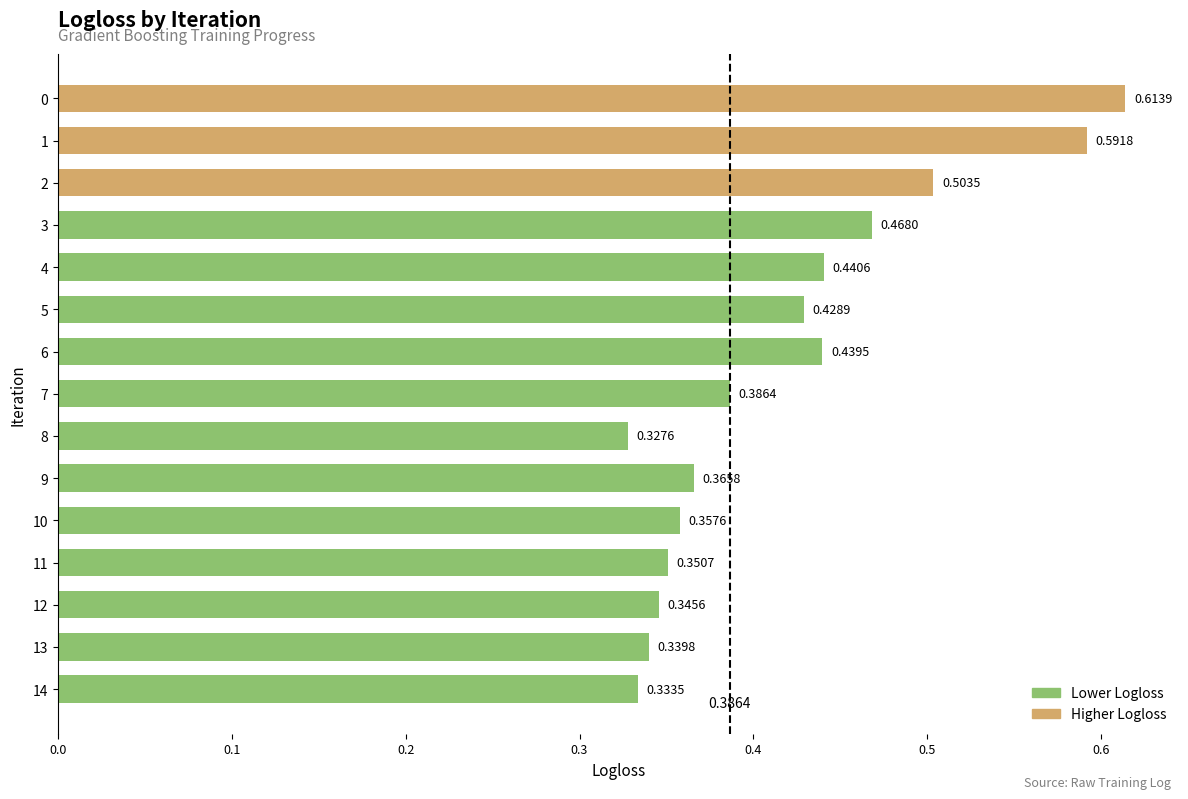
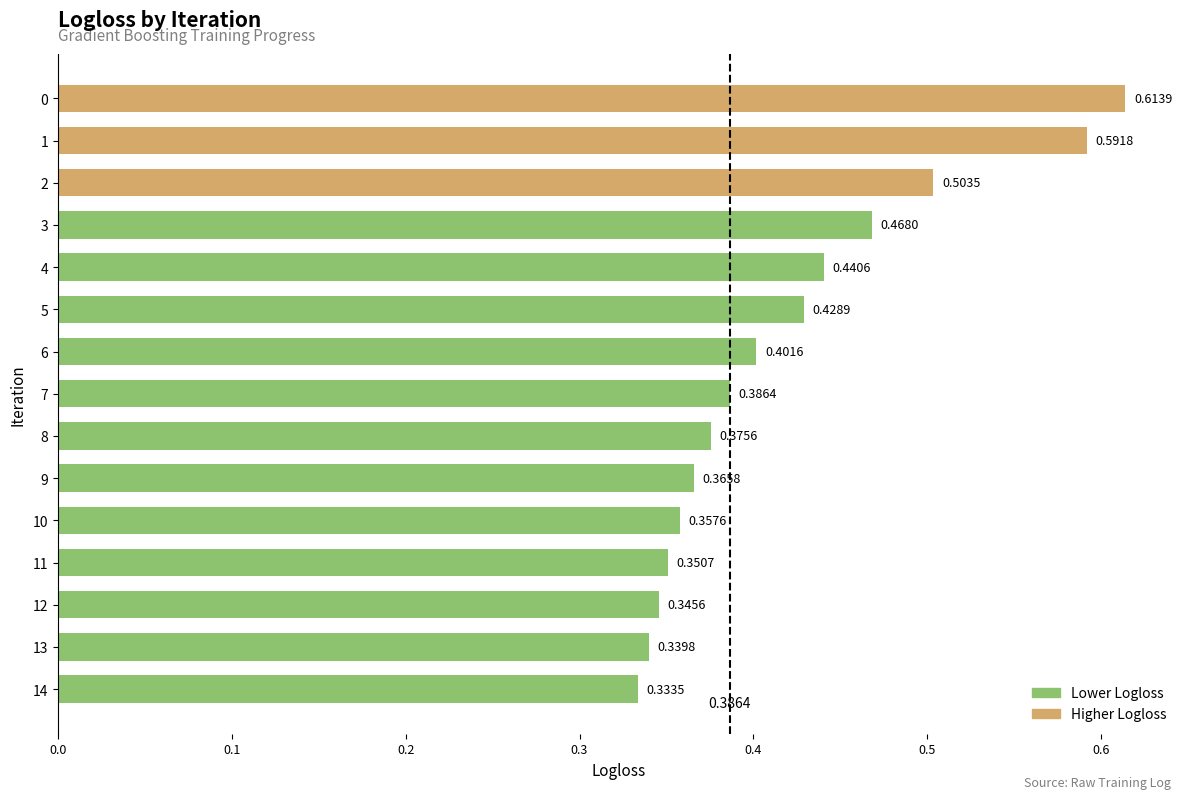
  {
    "0": 0.6139,
    "1": 0.5918,
    "2": 0.5035,
    "3": 0.4680,
    "4": 0.4406,
    "5": 0.4289,
-   "6": 0.4395,
+   "6": 0.4016,
    "7": 0.3864,
-   "8": 0.3276,
+   "8": 0.3756,
    "9": 0.3658,
    "10": 0.3576,
    "11": 0.3507,
    "12": 0.3456,
    "13": 0.3398,
    "14": 0.3335
  }
